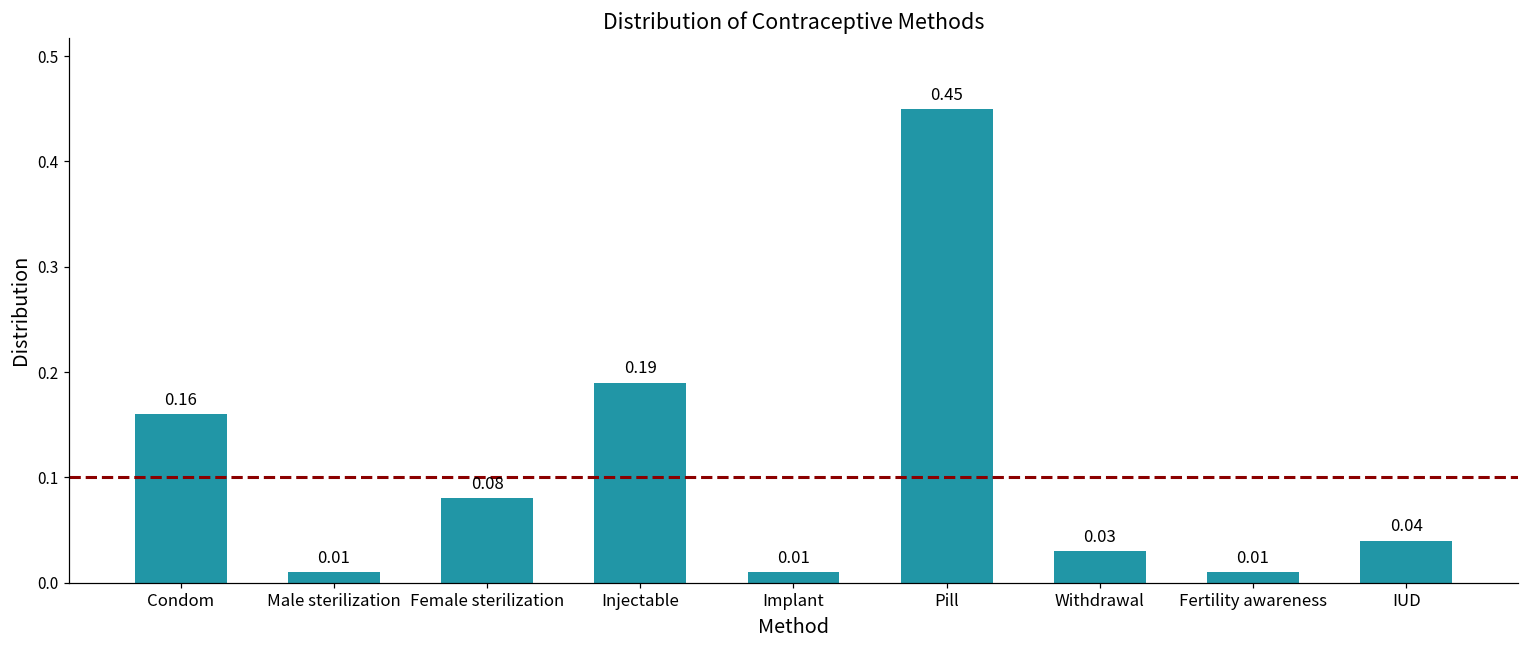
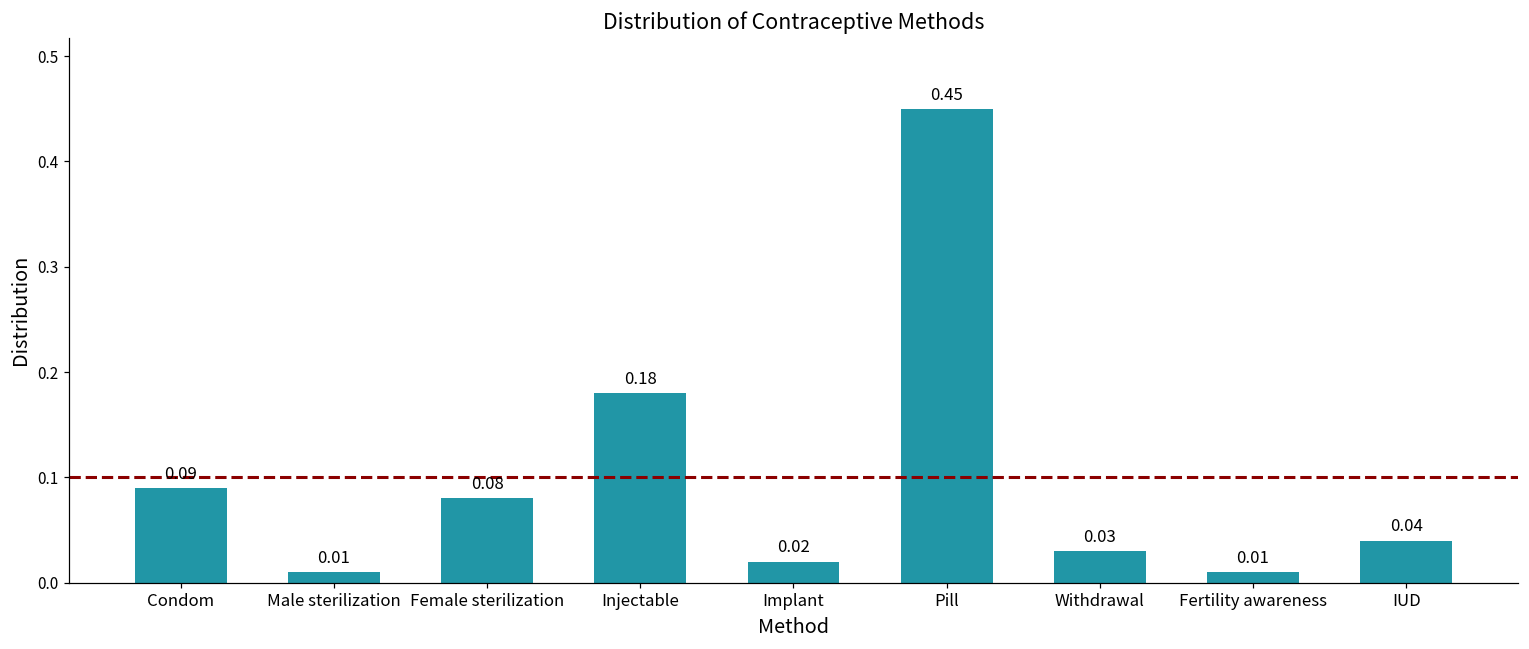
  {
-   "Condom": 0.16,
+   "Condom": 0.09,
    "Male sterilization": 0.01,
    "Female sterilization": 0.08,
-   "Injectable": 0.19,
-   "Implant": 0.01,
+   "Injectable": 0.18,
+   "Implant": 0.02,
    "Pill": 0.45,
    "Withdrawal": 0.03,
    "Fertility awareness": 0.01,
    "IUD": 0.04
  }
